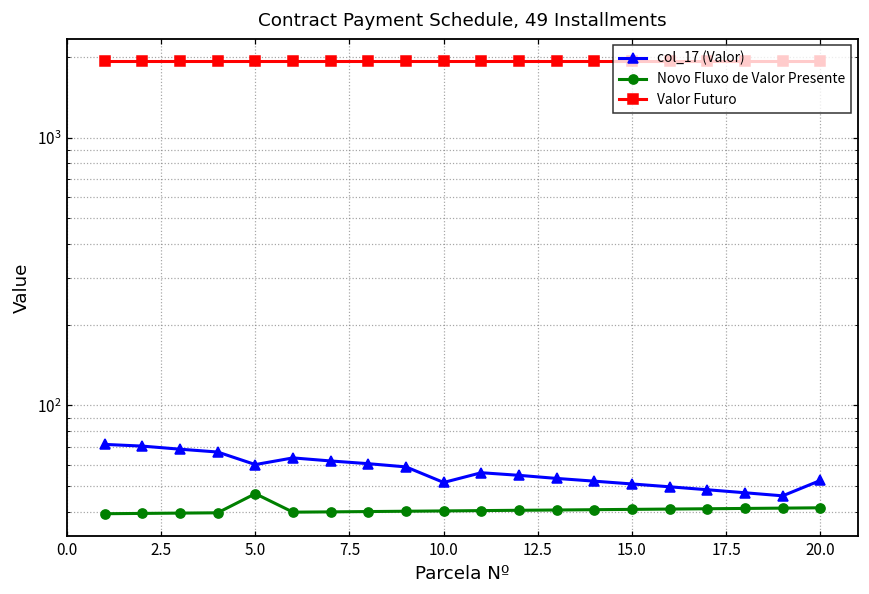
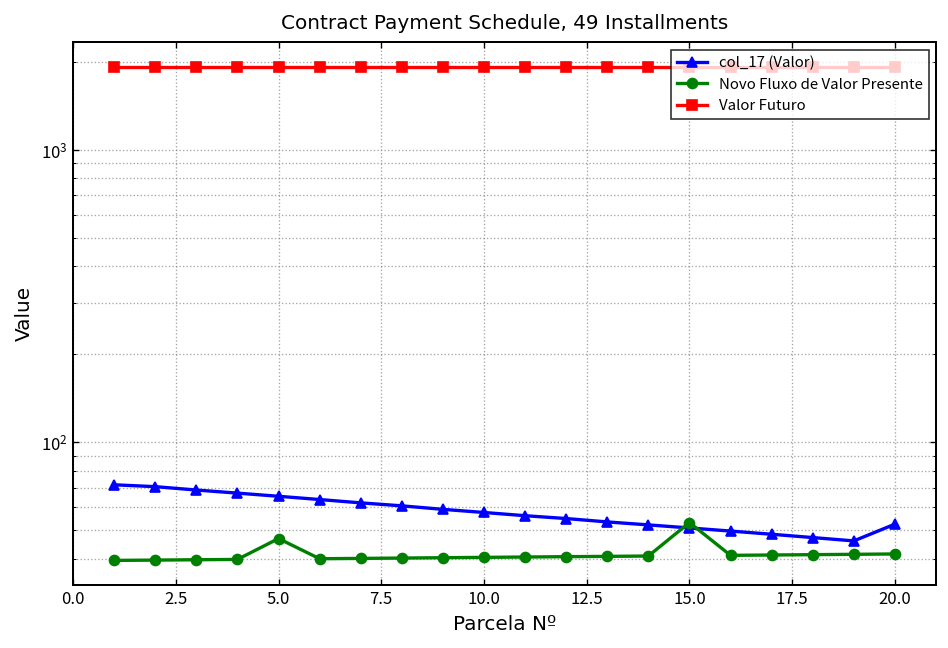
  {
    "col_17 (Valor)": {
-     "5.0": 60,
-     "10.0": 52,
+     "5.0": 65,
+     "10.0": 58,
      "15.0": 51,
      "20.0": 52
    },
    "Novo Fluxo de Valor Presente": {
      "5.0": 47,
      "10.0": 40,
-     "15.0": 41,
+     "15.0": 53,
      "20.0": 41
    },
    "Valor Futuro": {
      "5.0": 1900,
      "10.0": 1900
    }
  }
